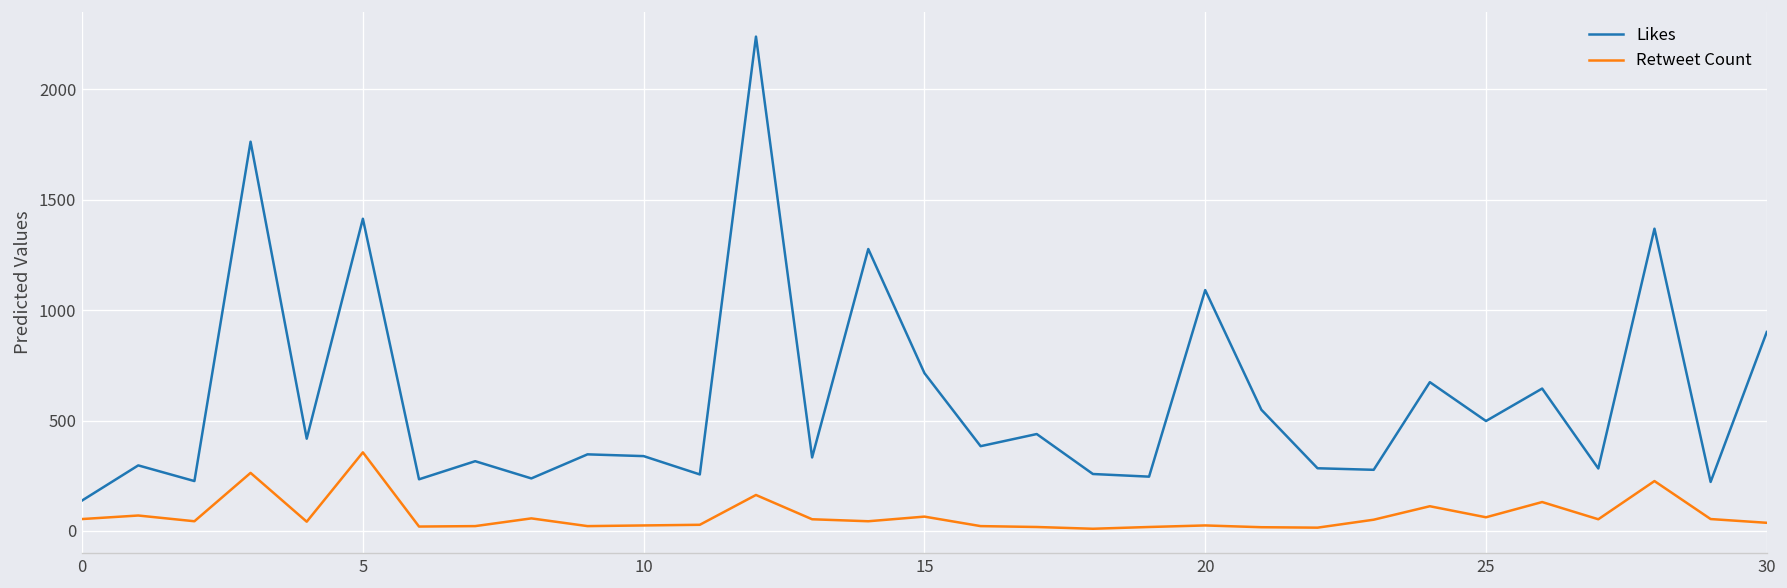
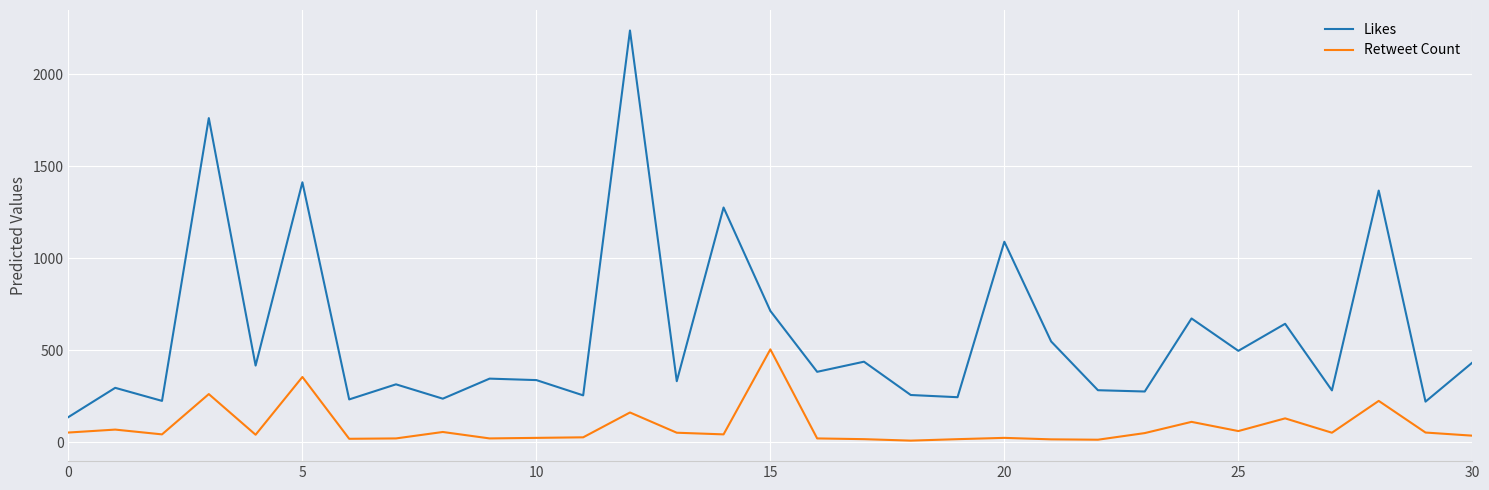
  {
    "Likes": {
      "0": 140,
      "5": 1410,
      "10": 340,
      "15": 720,
      "20": 1090,
      "25": 500,
-     "30": 900
+     "30": 430
    },
    "Retweet Count": {
      "0": 50,
      "5": 360,
      "10": 30,
-     "15": 70,
+     "15": 510,
      "20": 30,
      "25": 60,
      "30": 40
    }
  }
